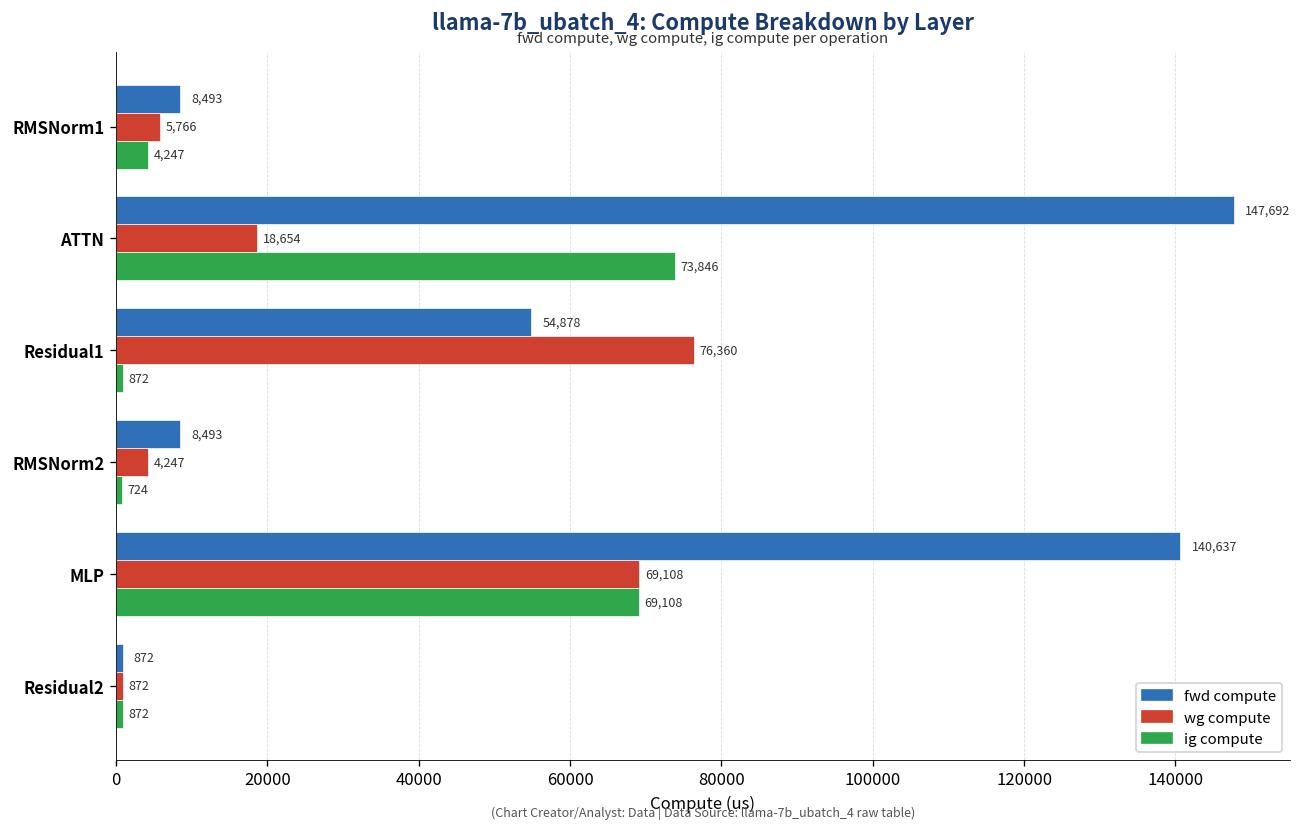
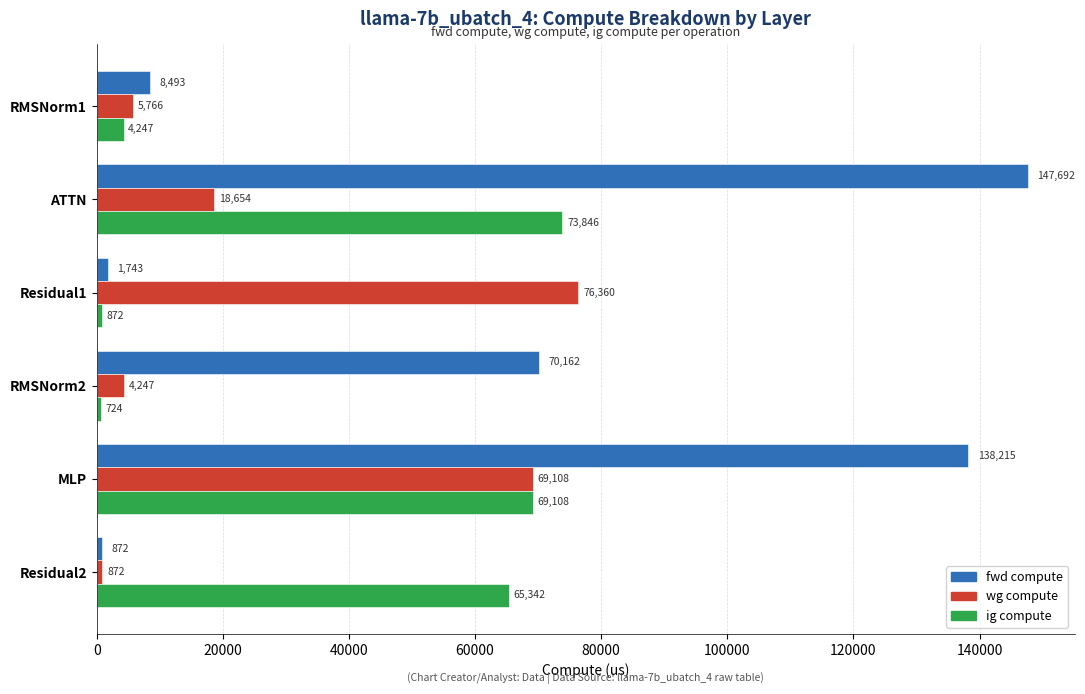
  {
    "fwd compute": {
      "RMSNorm1": "8,493",
      "ATTN": "147,692",
-     "Residual1": "54,878",
-     "RMSNorm2": "8,493",
-     "MLP": "140,637",
+     "Residual1": "1,743",
+     "RMSNorm2": "70,162",
+     "MLP": "138,215",
      "Residual2": "872"
    },
    "wg compute": {
      "RMSNorm1": "5,766",
      "ATTN": "18,654",
      "Residual1": "76,360",
      "RMSNorm2": "4,247",
      "MLP": "69,108",
      "Residual2": "872"
    },
    "ig compute": {
      "RMSNorm1": "4,247",
      "ATTN": "73,846",
      "Residual1": "872",
      "RMSNorm2": "724",
      "MLP": "69,108",
-     "Residual2": "872"
+     "Residual2": "65,342"
    }
  }
